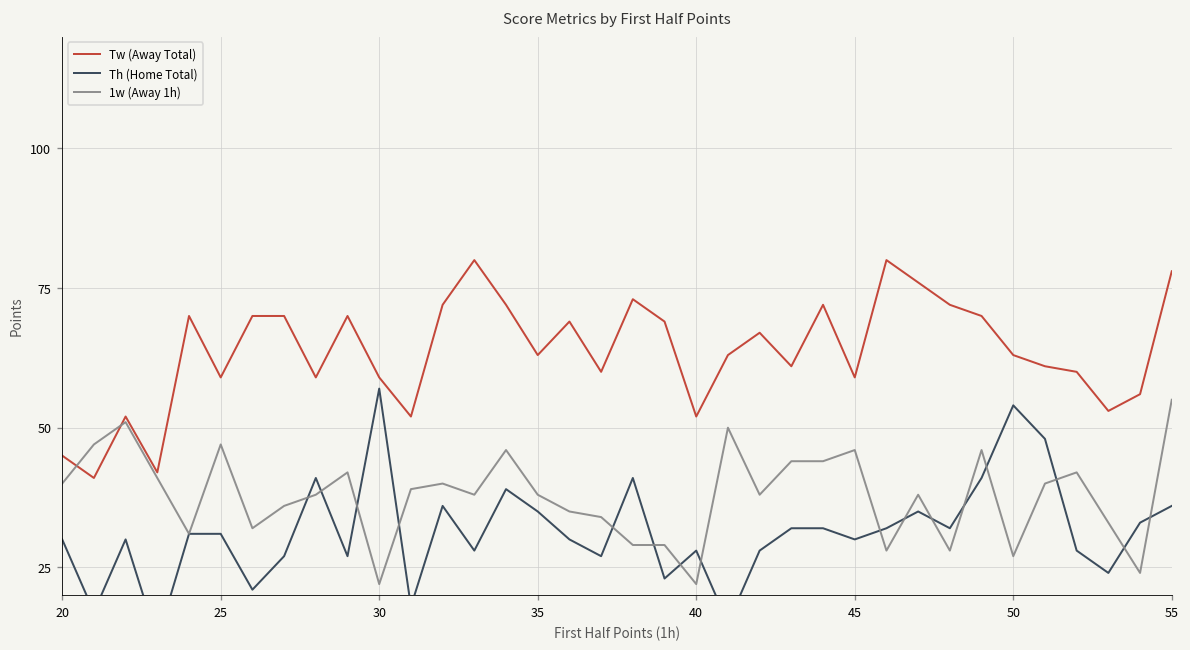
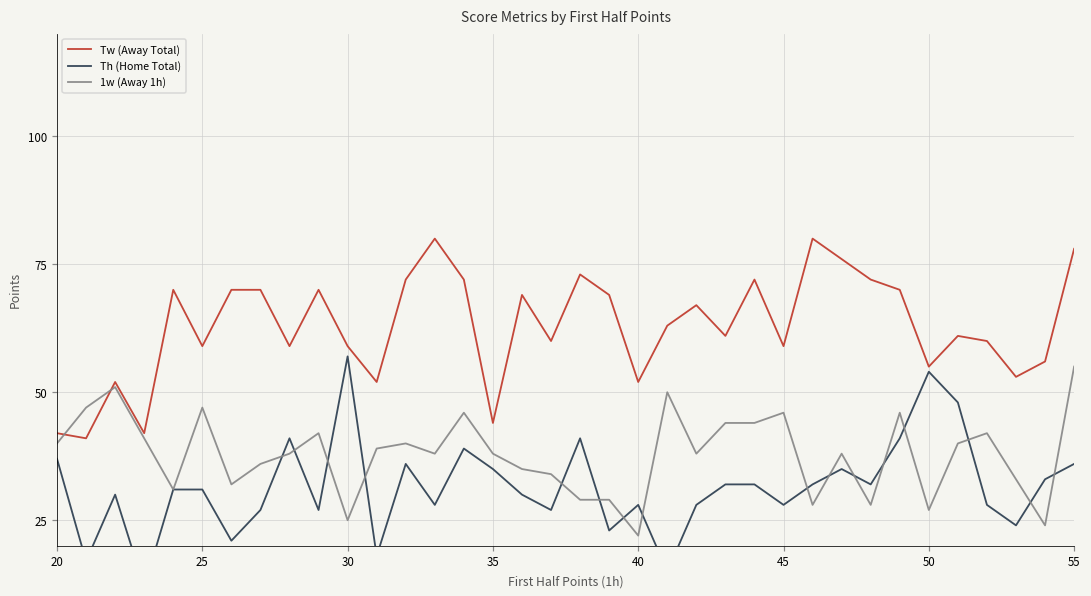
  {
    "Tw (Away Total)": {
-     "20": 45,
+     "20": 42,
      "25": 59,
      "30": 59,
-     "35": 63,
+     "35": 44,
      "40": 52,
      "45": 59,
-     "50": 63,
+     "50": 55,
      "55": 78
    },
    "Th (Home Total)": {
-     "20": 30,
+     "20": 37,
      "25": 31,
      "30": 57,
      "35": 35,
      "40": 28,
-     "45": 30,
+     "45": 28,
      "50": 54,
      "55": 36
    },
    "1w (Away 1h)": {
      "20": 40,
      "25": 47,
-     "30": 22,
+     "30": 25,
      "35": 38,
      "40": 22,
      "45": 46,
      "50": 27,
      "55": 55
    }
  }
